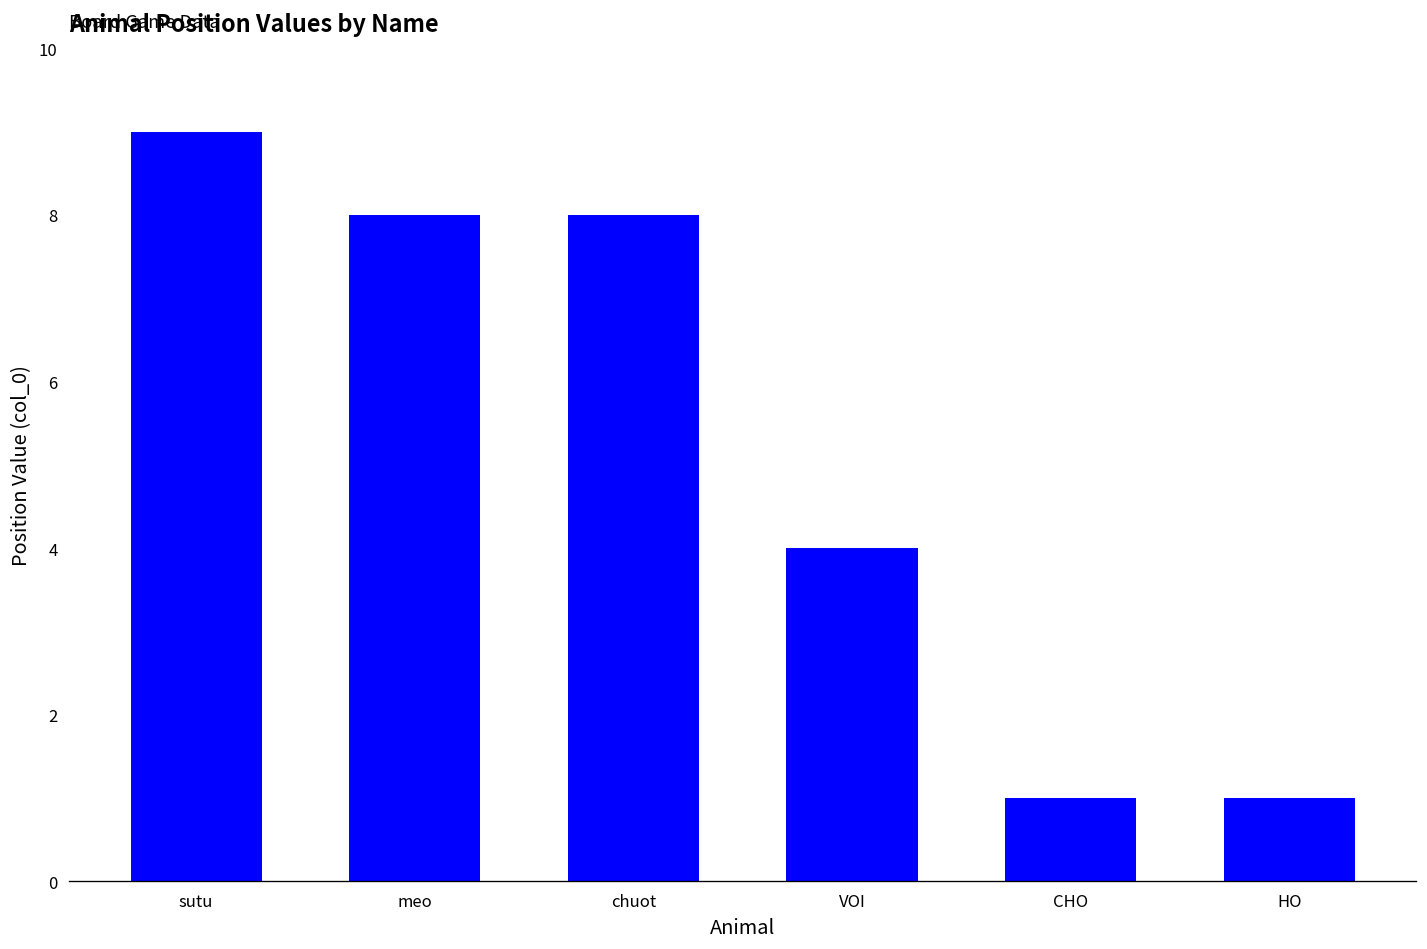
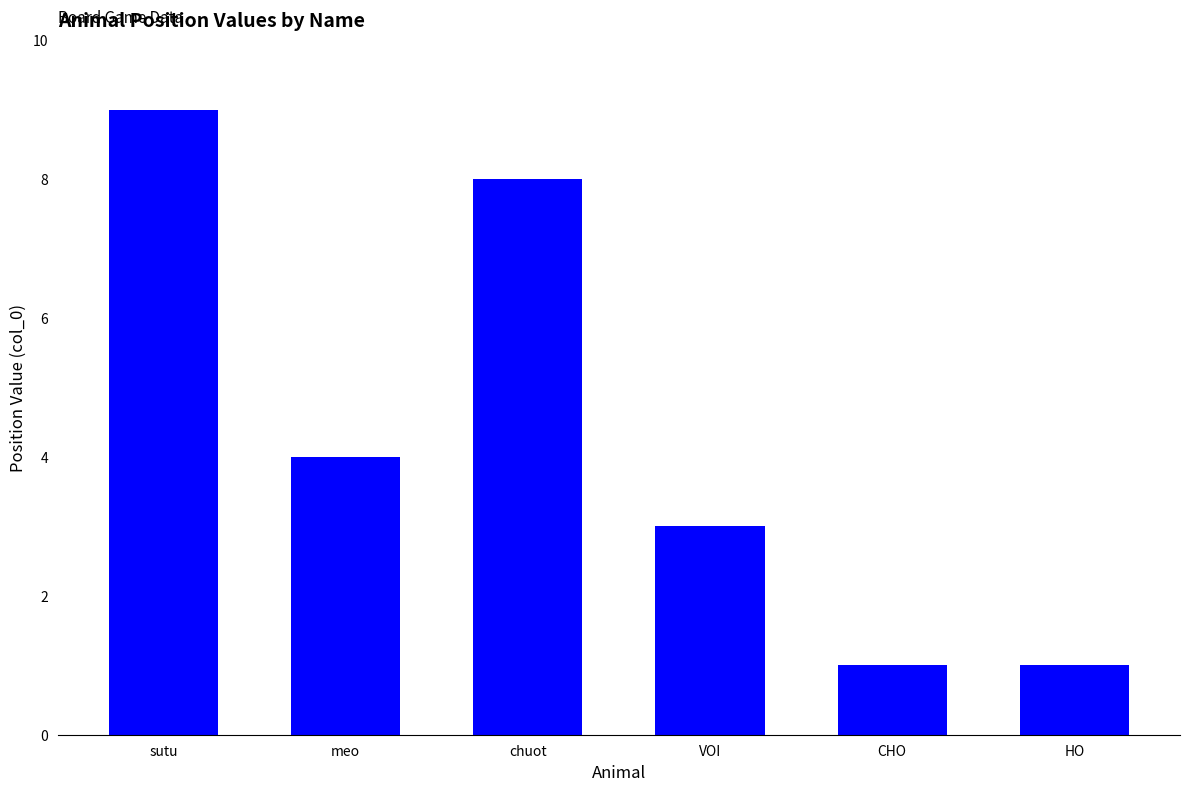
  {
    "sutu": 9,
-   "meo": 8,
+   "meo": 4,
    "chuot": 8,
-   "VOI": 4,
+   "VOI": 3,
    "CHO": 1,
    "HO": 1
  }
